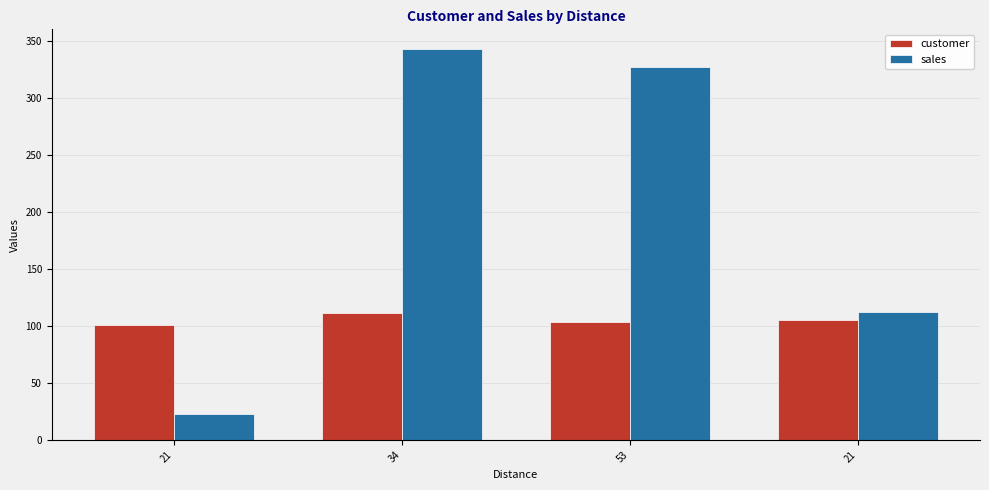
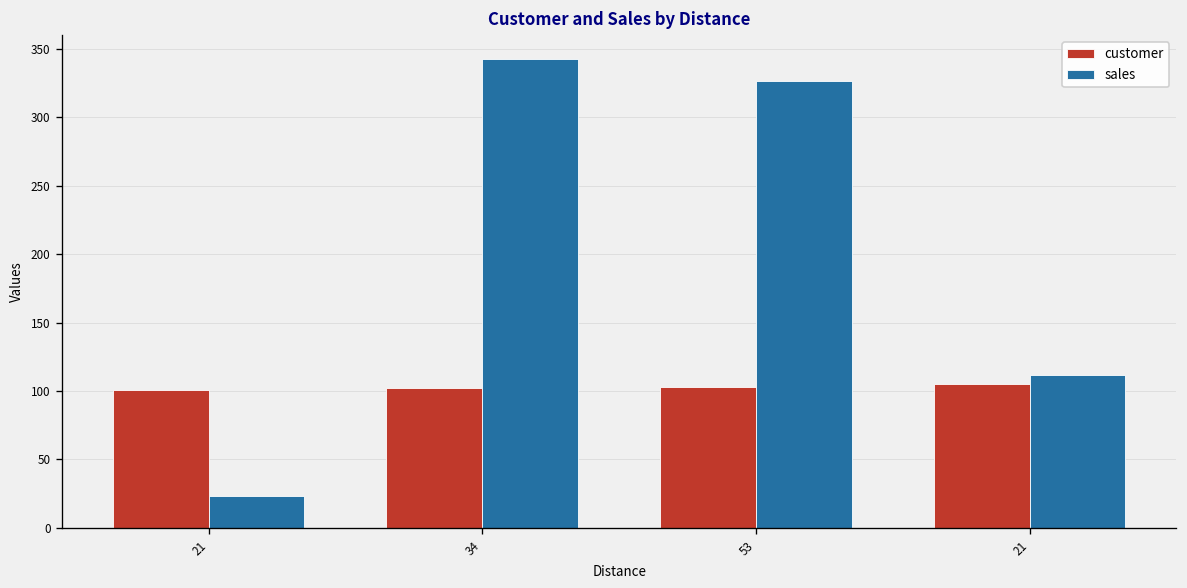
  {
    "customer": {
-     "34": 111,
+     "34": 102,
      "53": 103
    },
    "sales": {
      "34": 343,
      "53": 327
    }
  }
